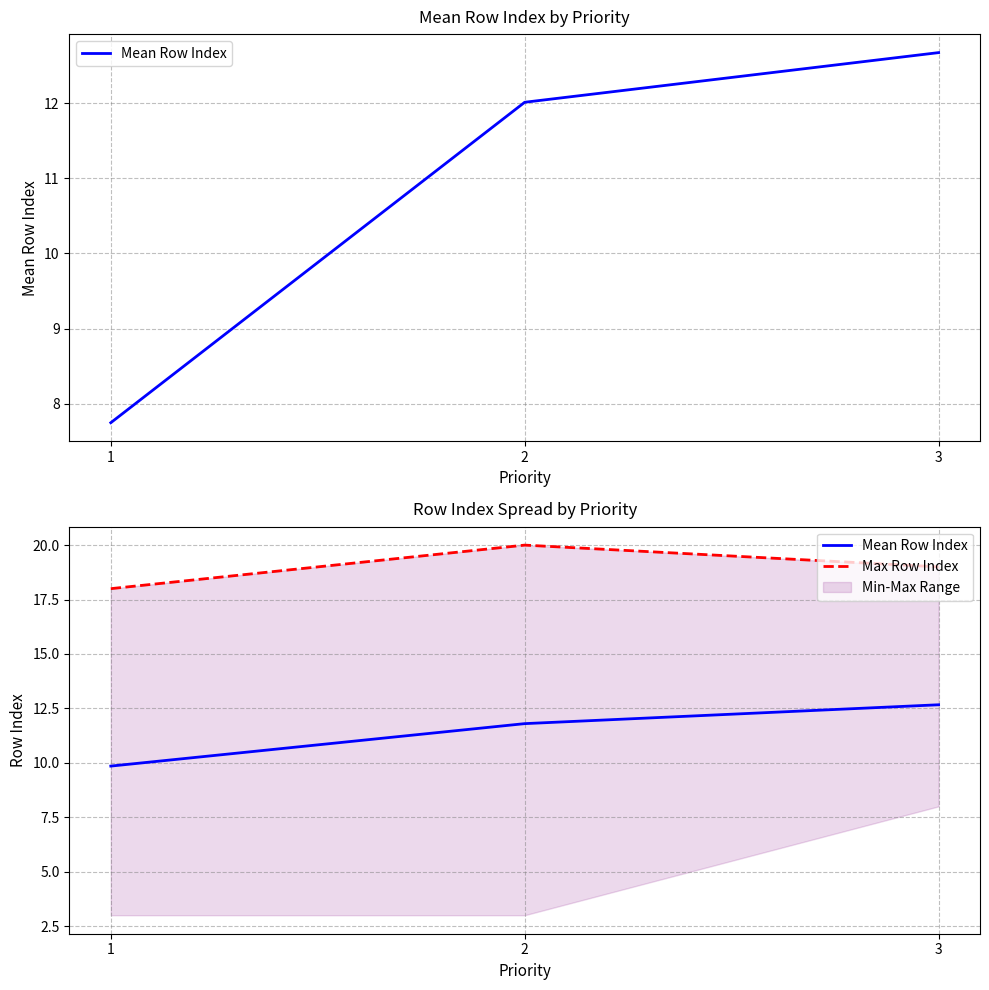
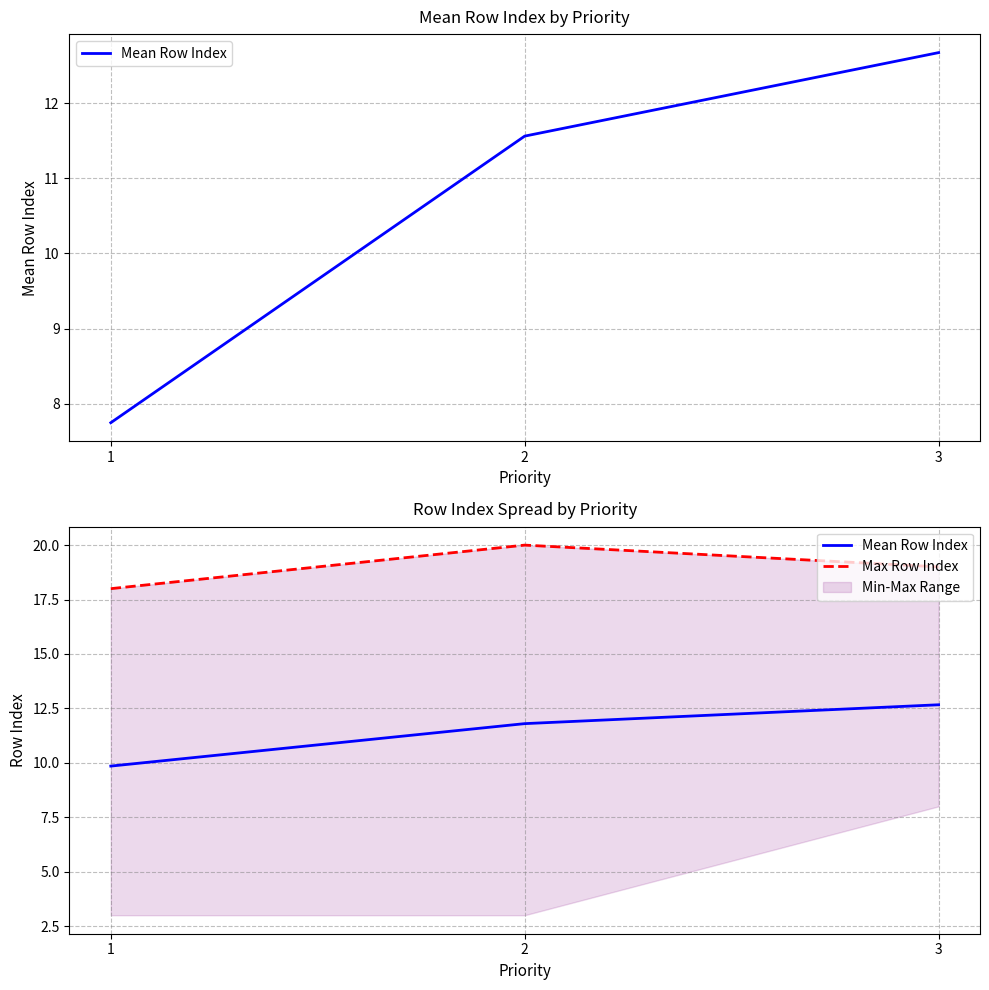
  {
    "Mean Row Index by Priority": {
      "1": 7.8,
-     "2": 12.0,
+     "2": 11.6,
      "3": 12.7
    },
    "Row Index Spread by Priority": {
      "Mean Row Index": {
        "1": 9.9,
        "2": 11.8,
        "3": 12.7
      },
      "Min-Max Range": {
        "1": 18.0,
        "2": 20.0
      }
    }
  }
